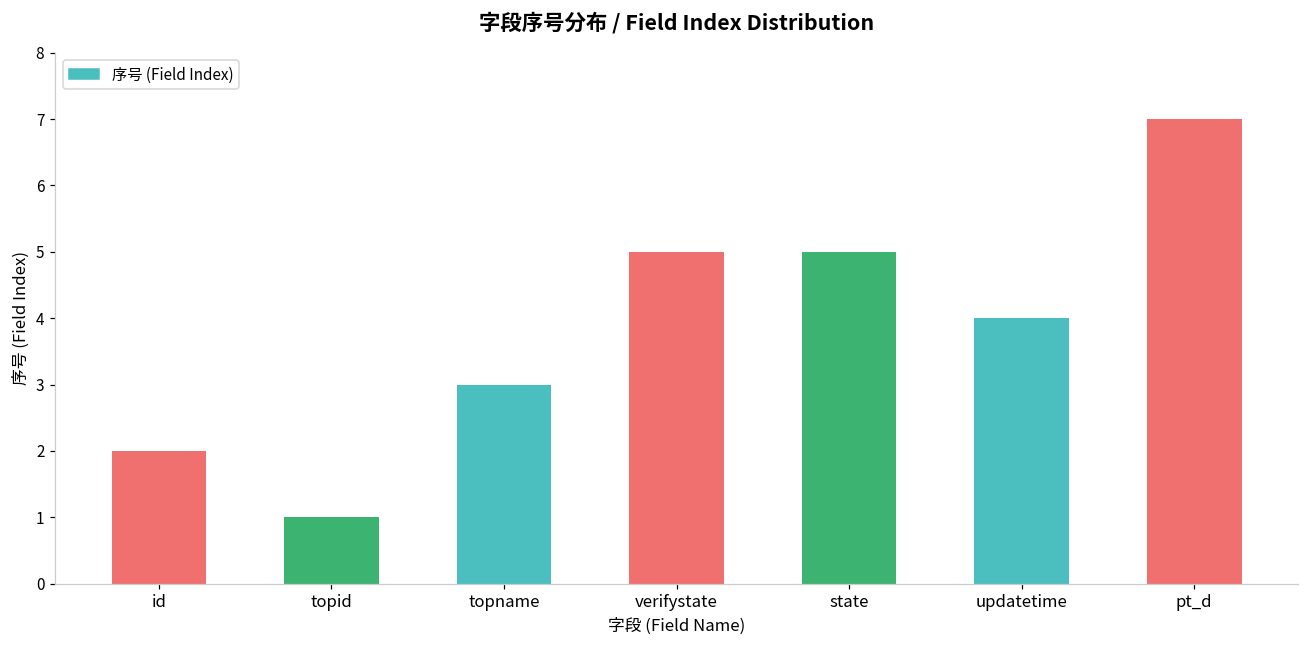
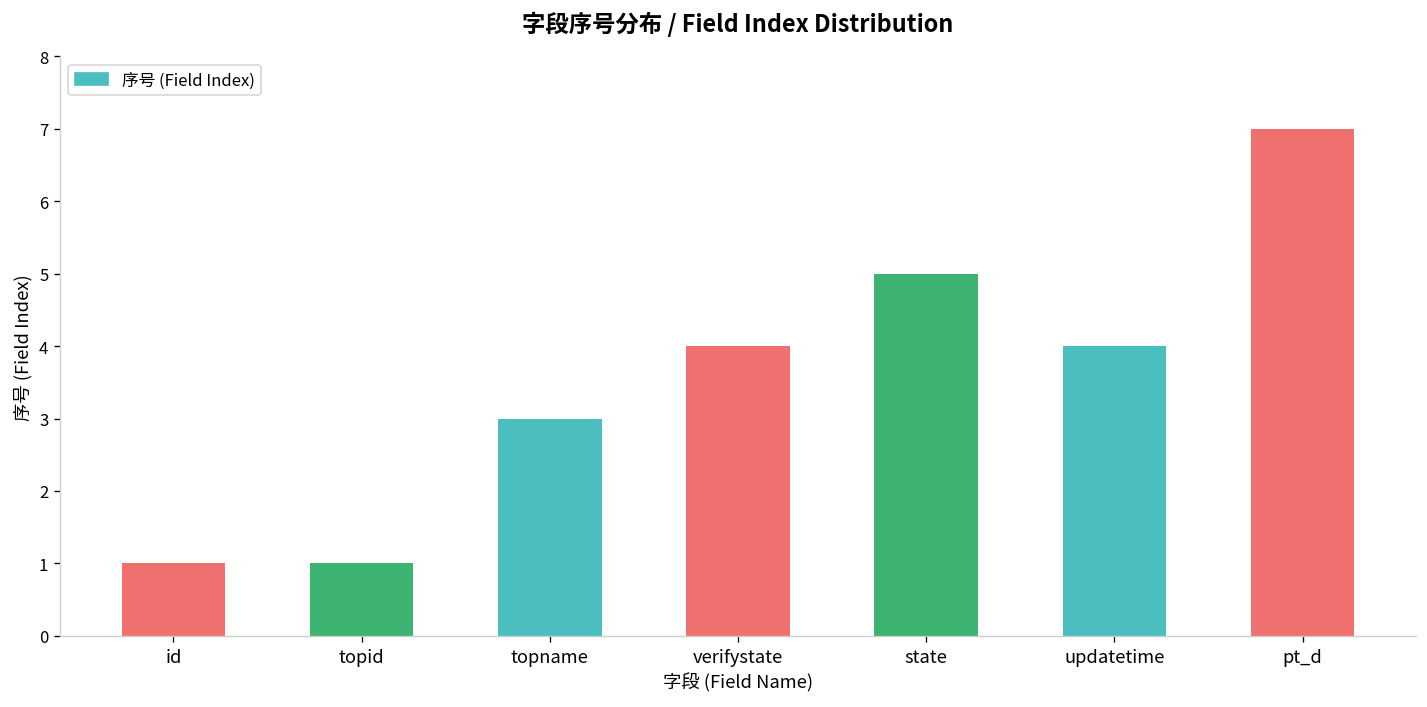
  {
-   "id": 2,
+   "id": 1,
    "topid": 1,
    "topname": 3,
-   "verifystate": 5,
+   "verifystate": 4,
    "state": 5,
    "updatetime": 4,
    "pt_d": 7
  }
